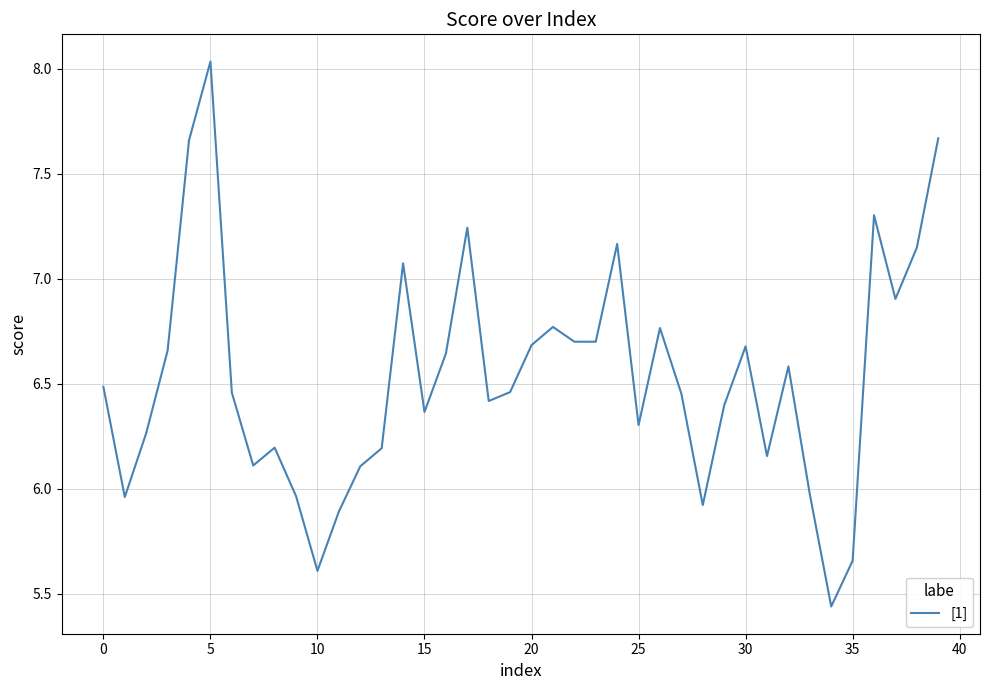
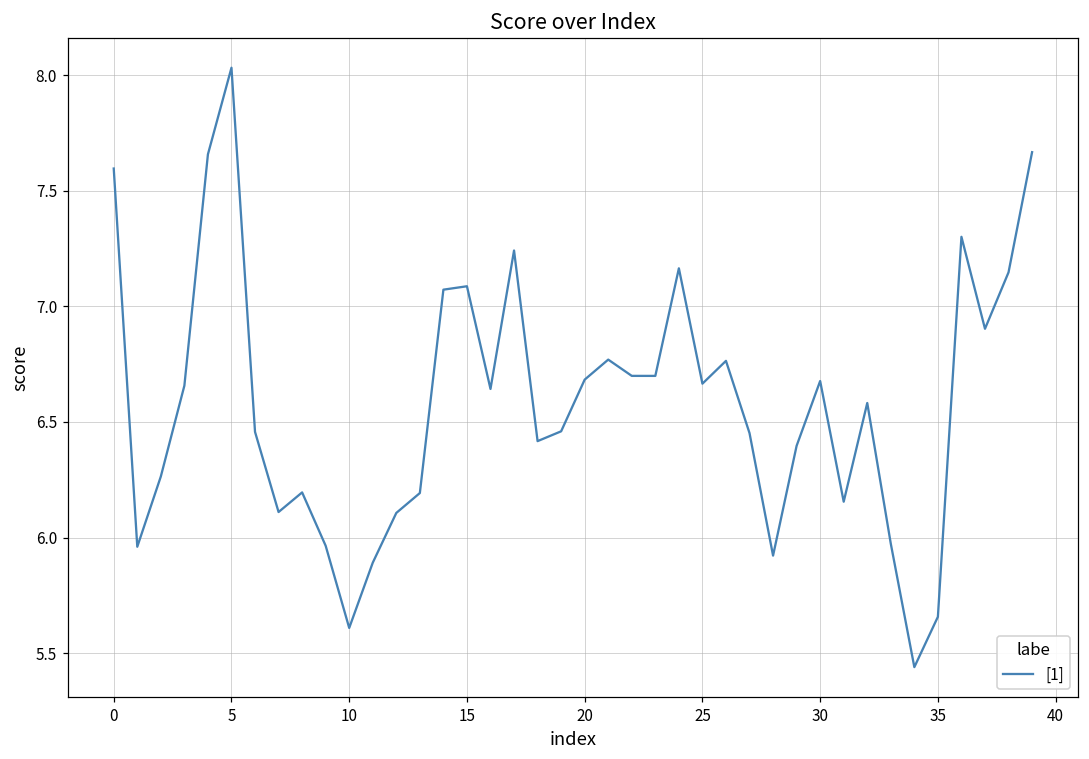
  {
-   "0": 6.48,
+   "0": 7.60,
    "5": 8.03,
    "10": 5.61,
-   "15": 6.37,
+   "15": 7.09,
    "20": 6.68,
-   "25": 6.30,
+   "25": 6.67,
    "30": 6.68,
    "35": 5.66
  }
